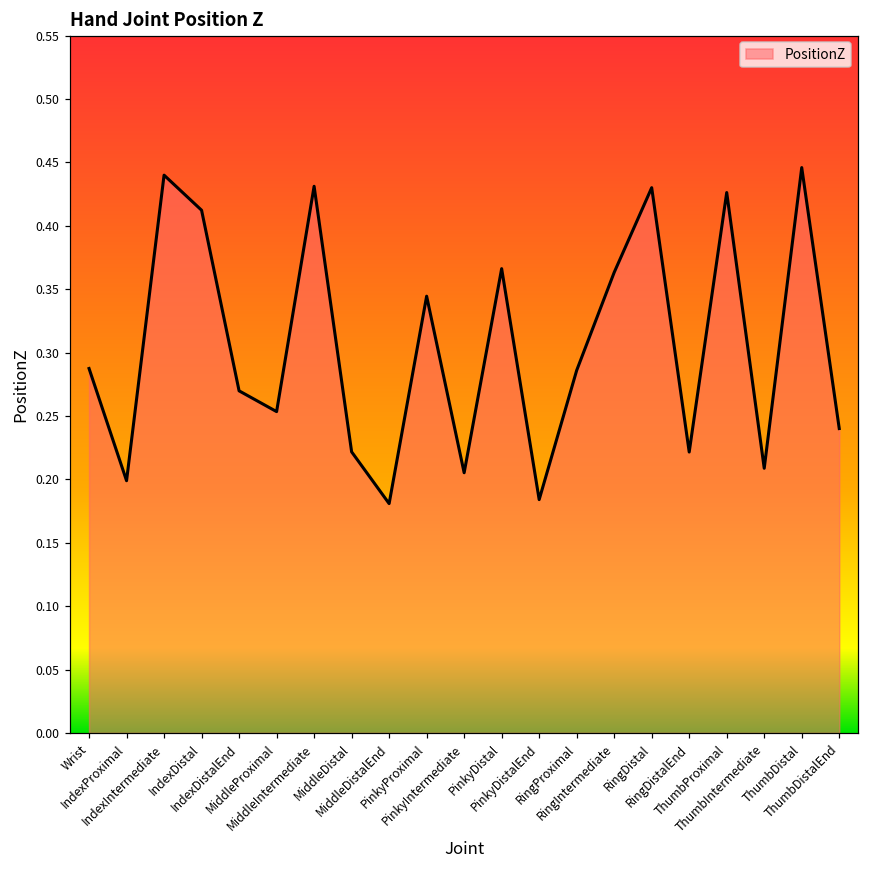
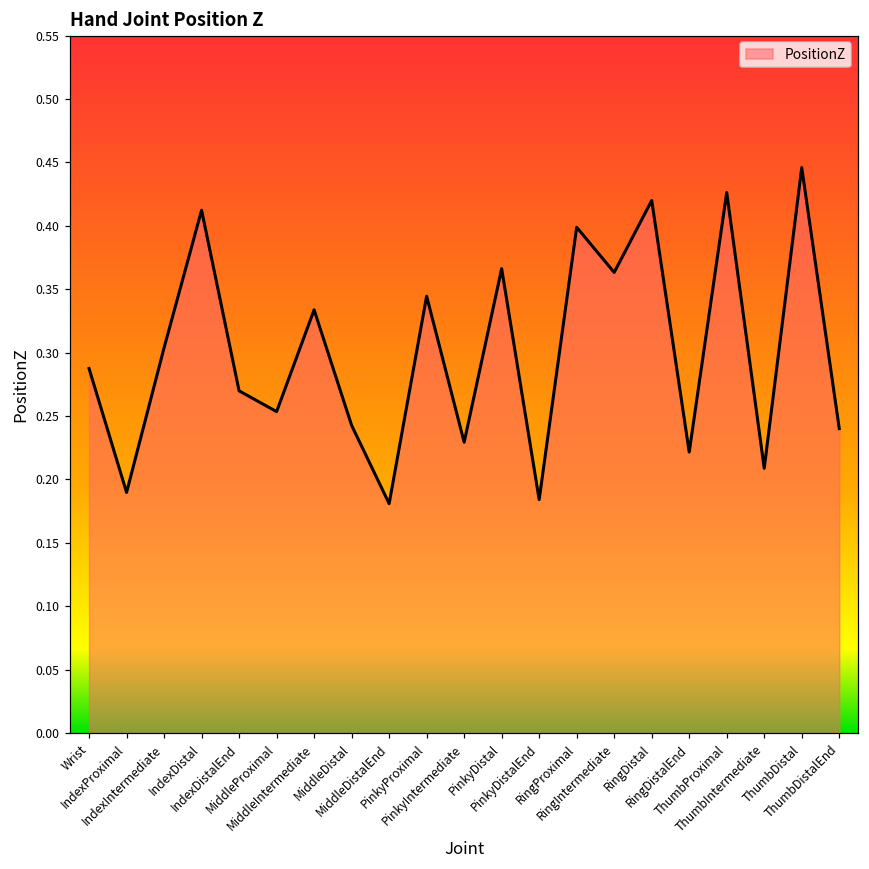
  {
    "Wrist": 0.287,
-   "IndexProximal": 0.199,
-   "IndexIntermediate": 0.440,
+   "IndexProximal": 0.190,
+   "IndexIntermediate": 0.304,
    "IndexDistal": 0.412,
    "IndexDistalEnd": 0.270,
    "MiddleProximal": 0.253,
-   "MiddleIntermediate": 0.431,
-   "MiddleDistal": 0.222,
+   "MiddleIntermediate": 0.334,
+   "MiddleDistal": 0.243,
    "MiddleDistalEnd": 0.181,
    "PinkyProximal": 0.344,
-   "PinkyIntermediate": 0.205,
+   "PinkyIntermediate": 0.229,
    "PinkyDistal": 0.366,
    "PinkyDistalEnd": 0.184,
-   "RingProximal": 0.286,
+   "RingProximal": 0.399,
    "RingIntermediate": 0.363,
-   "RingDistal": 0.430,
+   "RingDistal": 0.420,
    "RingDistalEnd": 0.222,
    "ThumbProximal": 0.426,
    "ThumbIntermediate": 0.209,
    "ThumbDistal": 0.446,
    "ThumbDistalEnd": 0.240
  }
